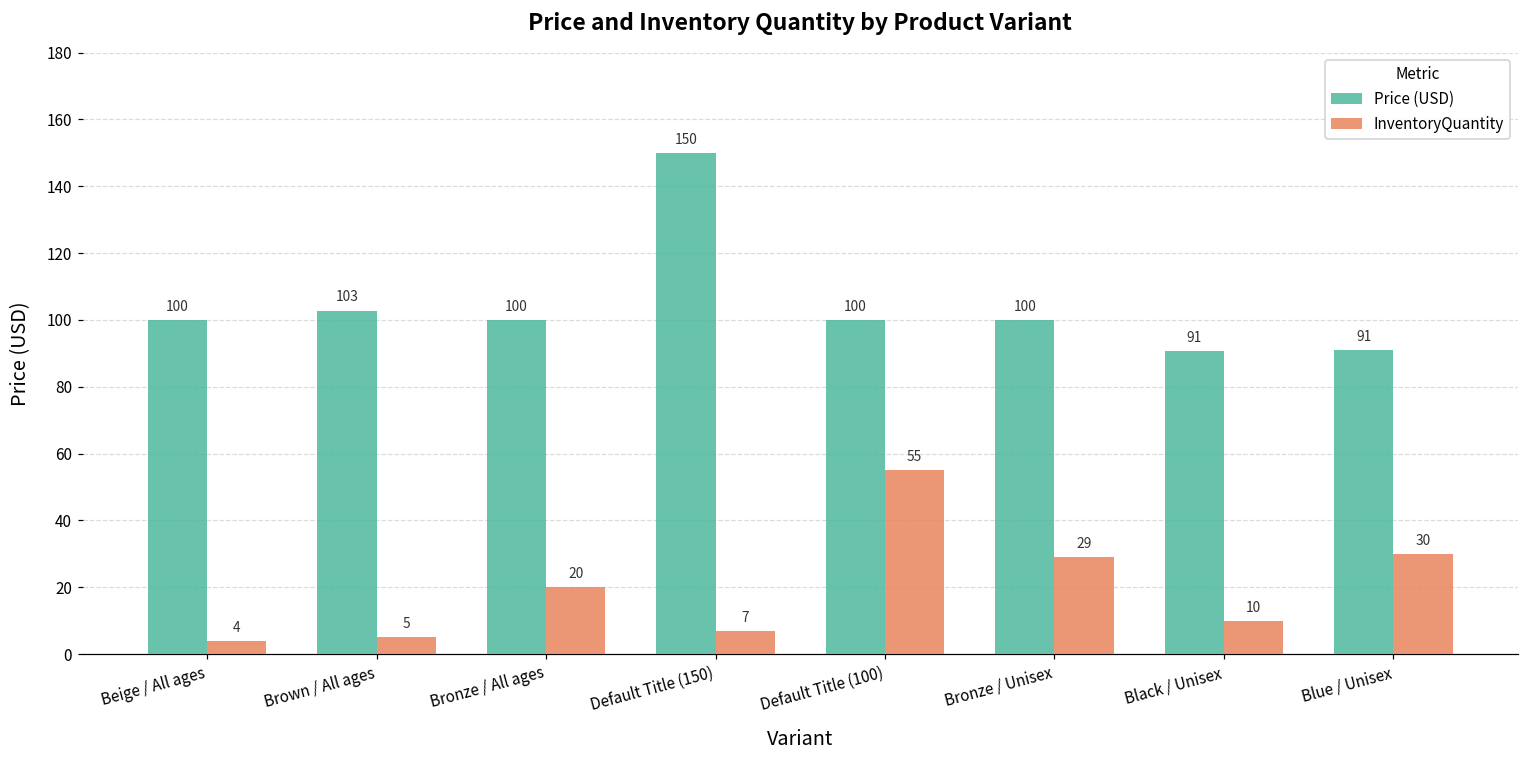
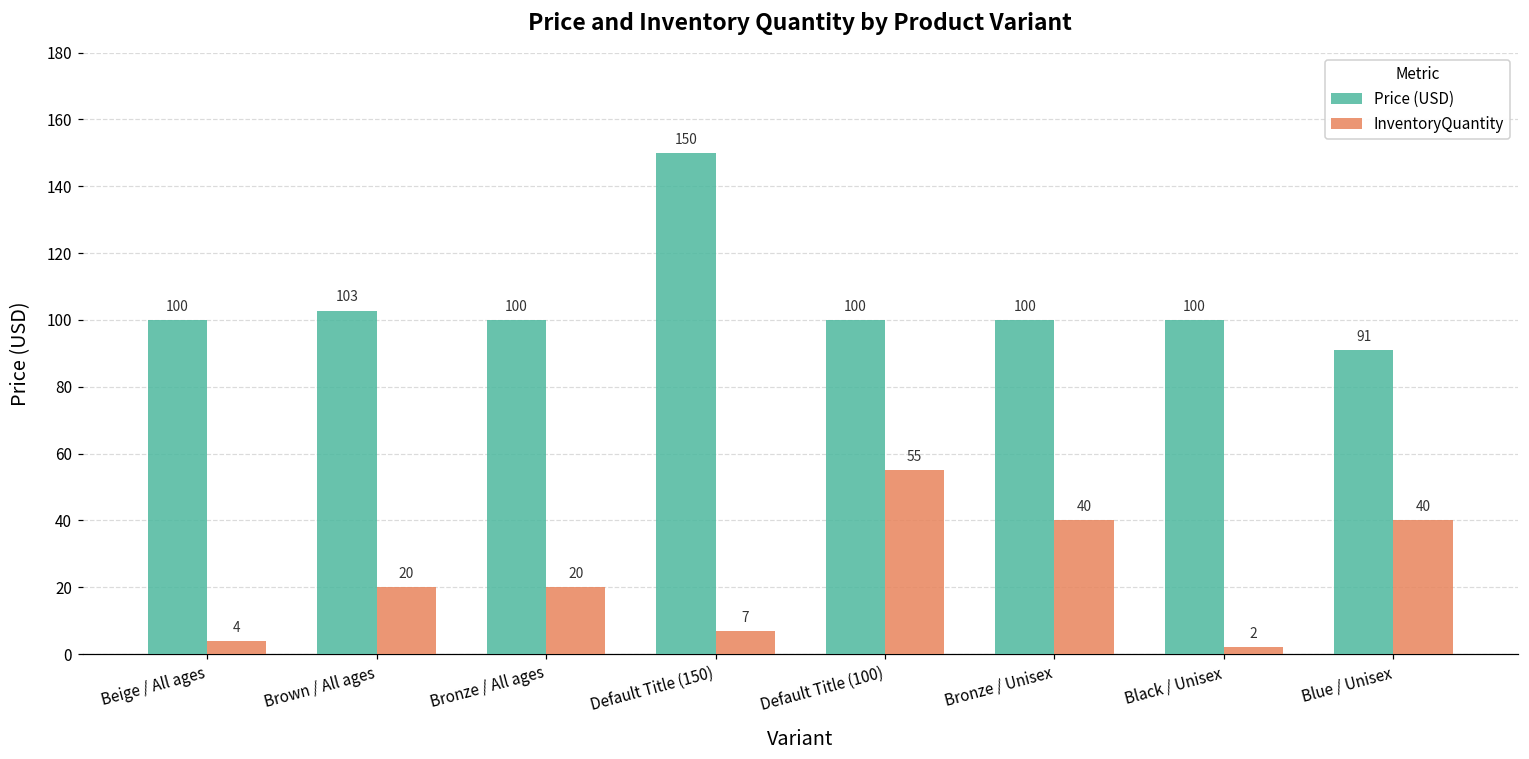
  {
    "Price (USD)": {
      "Beige / All ages": 100,
      "Brown / All ages": 103,
      "Bronze / All ages": 100,
      "Default Title (150)": 150,
      "Default Title (100)": 100,
      "Bronze / Unisex": 100,
-     "Black / Unisex": 91,
+     "Black / Unisex": 100,
      "Blue / Unisex": 91
    },
    "InventoryQuantity": {
      "Beige / All ages": 4,
-     "Brown / All ages": 5,
+     "Brown / All ages": 20,
      "Bronze / All ages": 20,
      "Default Title (150)": 7,
      "Default Title (100)": 55,
-     "Bronze / Unisex": 29,
-     "Black / Unisex": 10,
-     "Blue / Unisex": 30
+     "Bronze / Unisex": 40,
+     "Black / Unisex": 2,
+     "Blue / Unisex": 40
    }
  }
